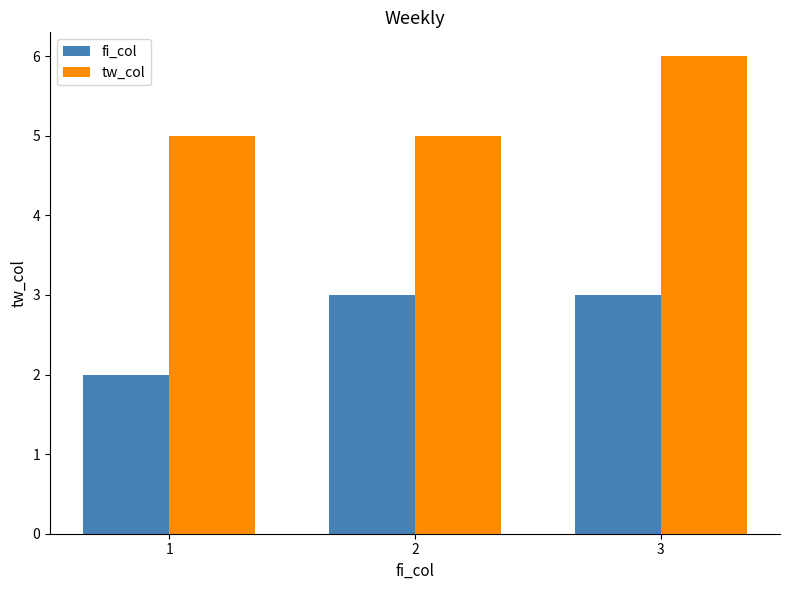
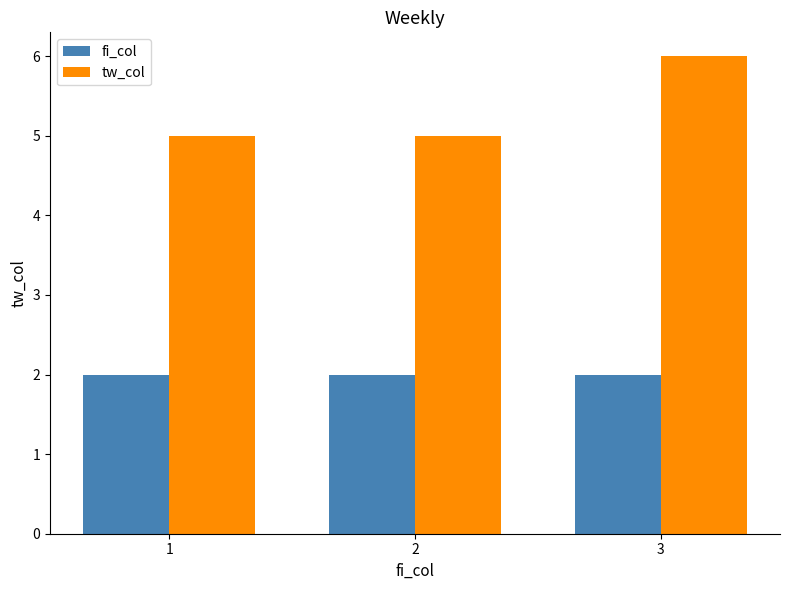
  {
    "fi_col": {
      "1": 2,
-     "2": 3,
-     "3": 3
+     "2": 2,
+     "3": 2
    },
    "tw_col": {
      "1": 5,
      "2": 5,
      "3": 6
    }
  }
